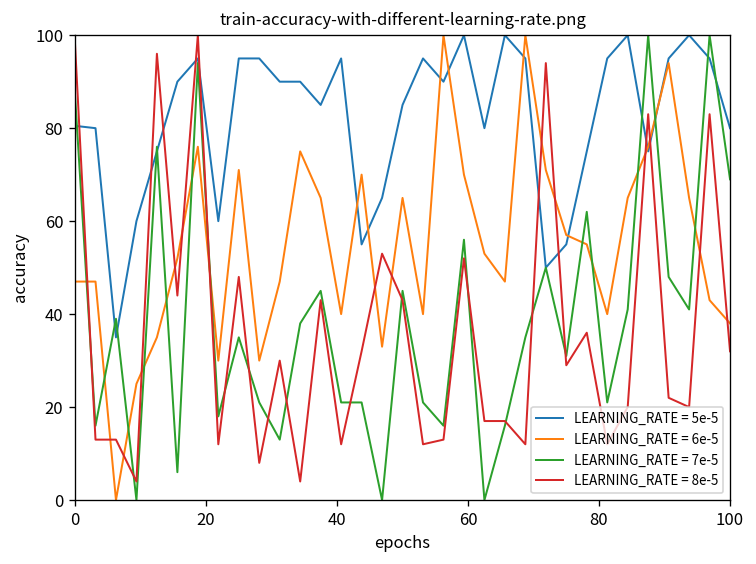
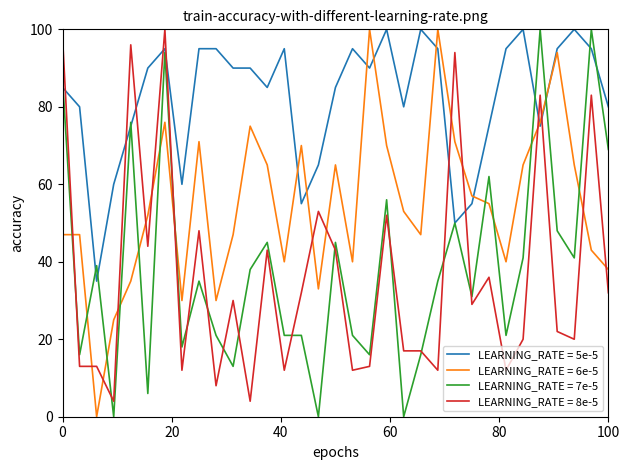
  {
    "LEARNING_RATE = 5e-5": {
-     "0": 81,
+     "0": 85,
      "100": 80
    },
    "LEARNING_RATE = 6e-5": {
      "0": 47,
      "100": 38
    },
    "LEARNING_RATE = 7e-5": {
      "0": 87,
      "100": 69
    },
    "LEARNING_RATE = 8e-5": {
      "0": 98,
      "100": 32
    }
  }
